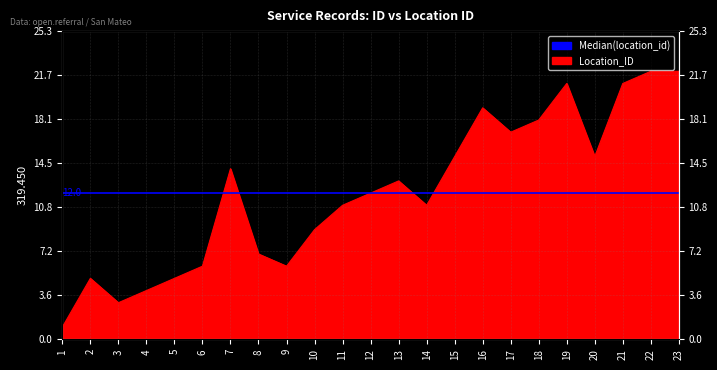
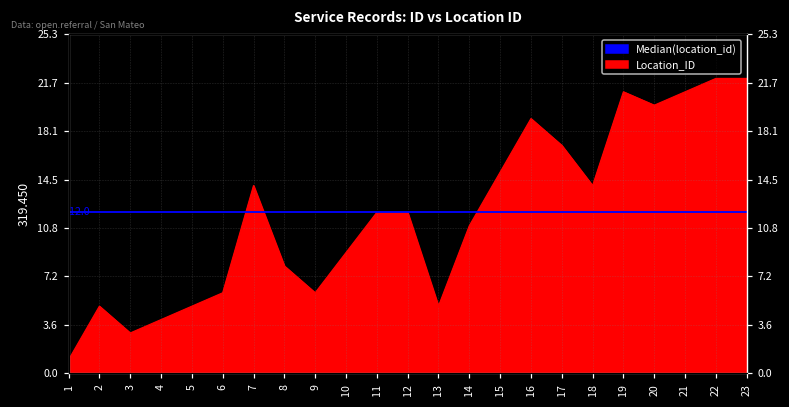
  {
    "1": 1,
    "2": 5,
    "3": 3,
    "4": 4,
    "5": 5,
    "6": 6,
    "7": 14,
-   "8": 7,
+   "8": 8,
    "9": 6,
    "10": 9,
-   "11": 11,
+   "11": 12,
    "12": 12,
-   "13": 13,
+   "13": 5,
    "14": 11,
    "15": 15,
    "16": 19,
    "17": 17,
-   "18": 18,
+   "18": 14,
    "19": 21,
-   "20": 15,
+   "20": 20,
    "21": 21,
    "22": 22,
    "23": 22
  }
